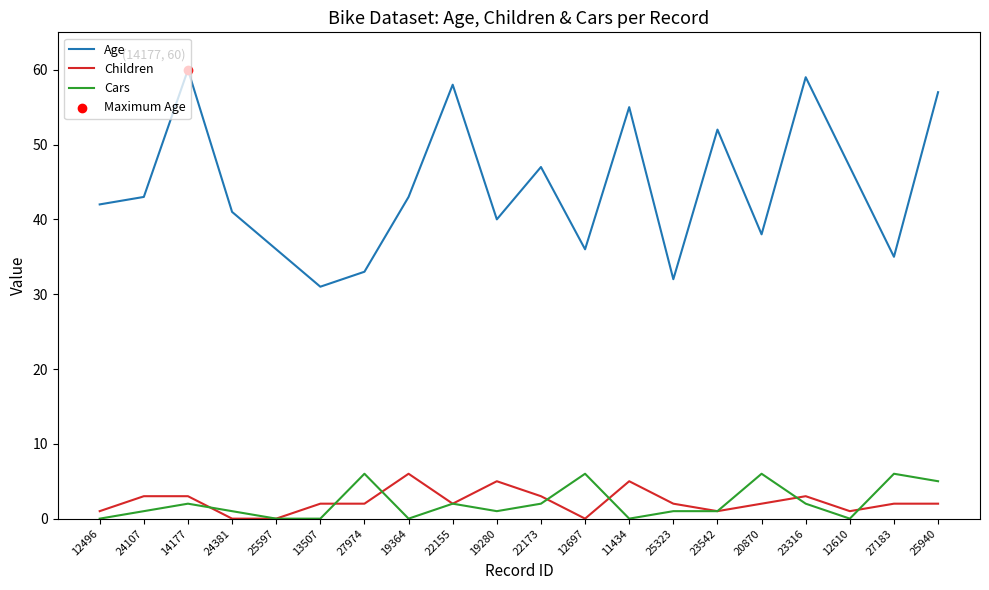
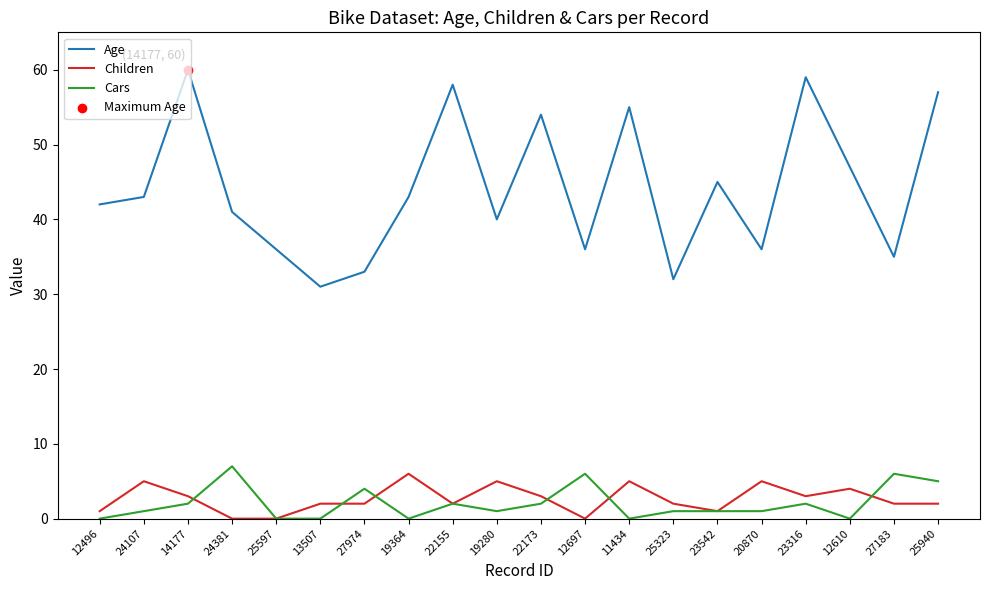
  {
    "Age": {
      "12496": 42,
      "24107": 43,
      "24381": 41,
      "25597": 36,
      "13507": 31,
      "27974": 33,
      "19364": 43,
      "22155": 58,
      "19280": 40,
-     "22173": 47,
+     "22173": 54,
      "12697": 36,
      "11434": 55,
      "25323": 32,
-     "23542": 52,
-     "20870": 38,
+     "23542": 45,
+     "20870": 36,
      "23316": 59,
      "12610": 47,
      "27183": 35,
      "25940": 57
    },
    "Children": {
      "12496": 1,
-     "24107": 3,
+     "24107": 5,
      "14177": 3,
      "24381": 0,
      "13507": 2,
      "27974": 2,
      "19364": 6,
      "19280": 5,
      "22173": 3,
      "12697": 0,
      "11434": 5,
      "25323": 2,
-     "20870": 2,
+     "20870": 5,
      "23316": 3,
-     "12610": 1,
+     "12610": 4,
      "27183": 2,
      "25940": 2
    },
    "Cars": {
      "12496": 0,
      "24107": 1,
      "14177": 2,
-     "24381": 1,
+     "24381": 7,
      "13507": 0,
-     "27974": 6,
+     "27974": 4,
      "19364": 0,
      "19280": 1,
      "22173": 2,
      "12697": 6,
      "11434": 0,
      "25323": 1,
-     "20870": 6,
+     "20870": 1,
      "23316": 2,
      "12610": 0,
      "27183": 6,
      "25940": 5
    }
  }
